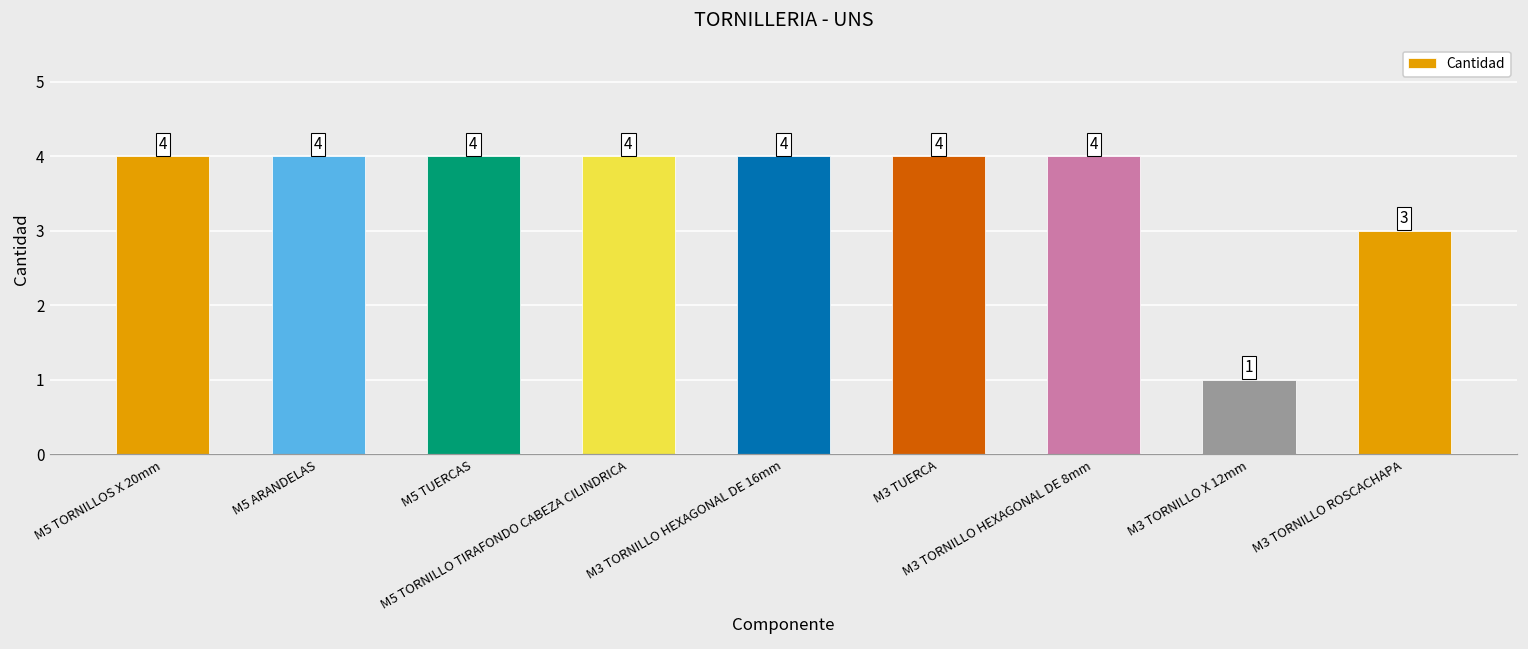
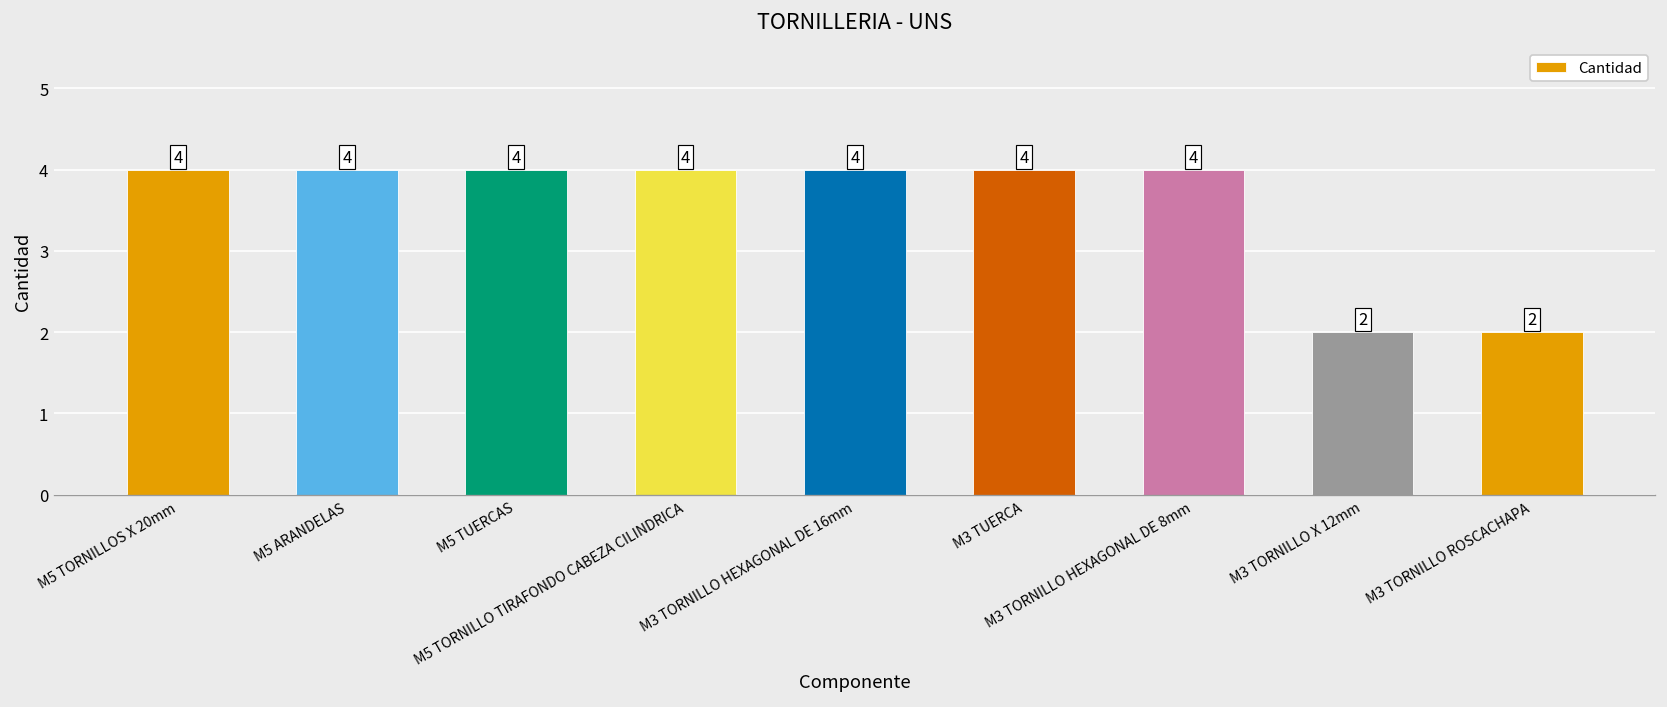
  {
-   "M3 TORNILLO X 12mm": 1,
-   "M3 TORNILLO ROSCACHAPA": 3
+   "M3 TORNILLO X 12mm": 2,
+   "M3 TORNILLO ROSCACHAPA": 2
  }
